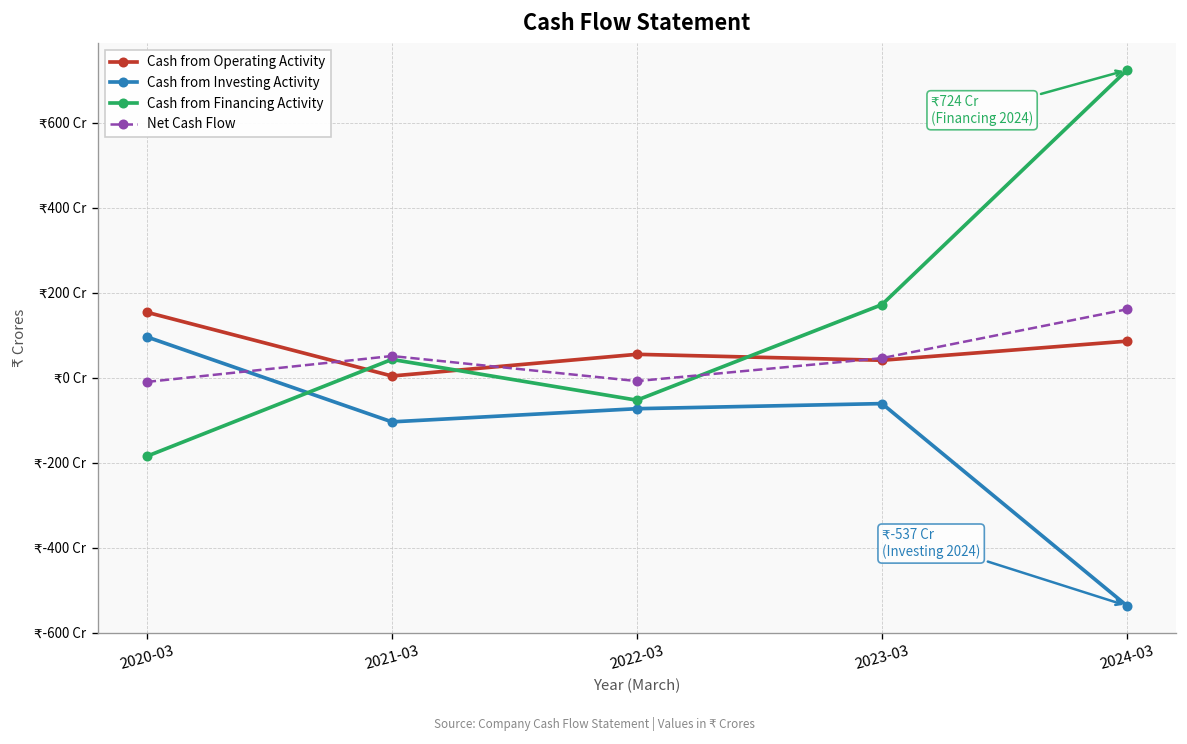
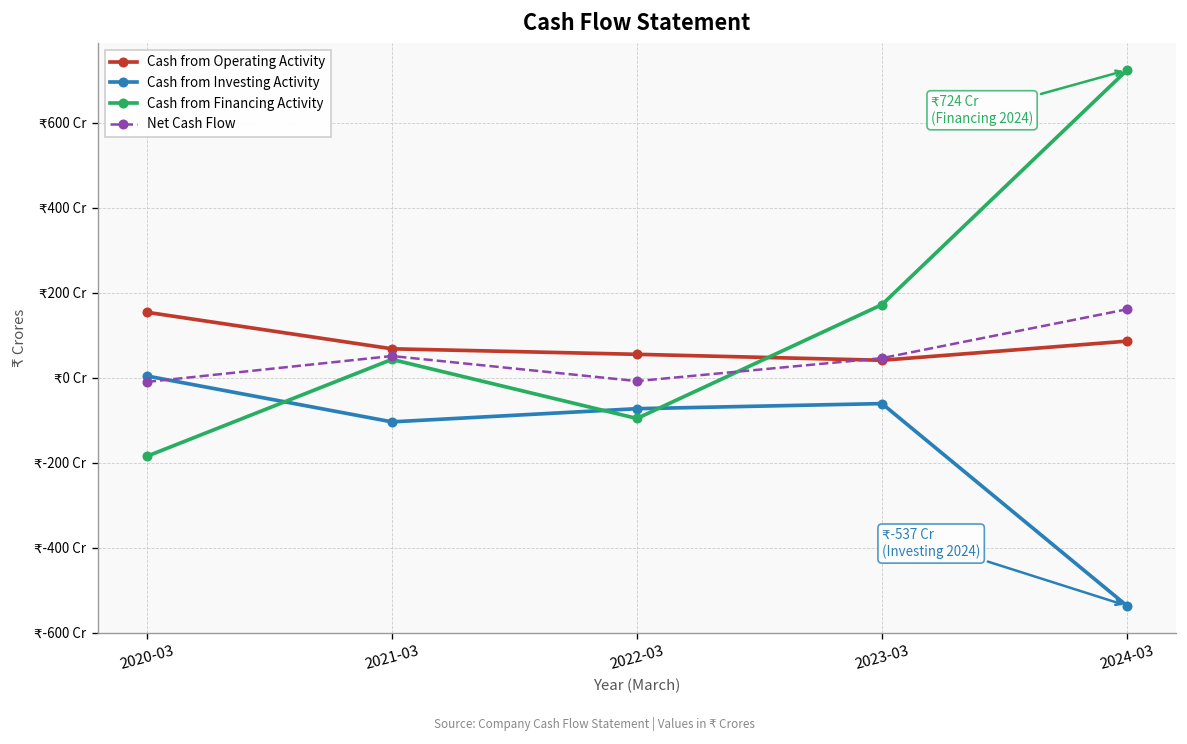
  {
    "Cash from Operating Activity": {
      "2020-03": "₹150 Cr",
-     "2021-03": "₹0 Cr",
+     "2021-03": "₹70 Cr",
      "2022-03": "₹60 Cr",
      "2024-03": "₹90 Cr"
    },
    "Cash from Investing Activity": {
-     "2020-03": "₹100 Cr",
+     "2020-03": "₹0 Cr",
      "2021-03": "₹-100 Cr",
      "2022-03": "₹-70 Cr",
      "2023-03": "₹-60 Cr"
    },
    "Cash from Financing Activity": {
      "2020-03": "₹-190 Cr",
      "2021-03": "₹40 Cr",
-     "2022-03": "₹-50 Cr",
+     "2022-03": "₹-100 Cr",
      "2023-03": "₹170 Cr"
    },
    "Net Cash Flow": {
      "2020-03": "₹-10 Cr",
      "2021-03": "₹50 Cr",
      "2022-03": "₹-10 Cr",
      "2024-03": "₹160 Cr"
    }
  }
